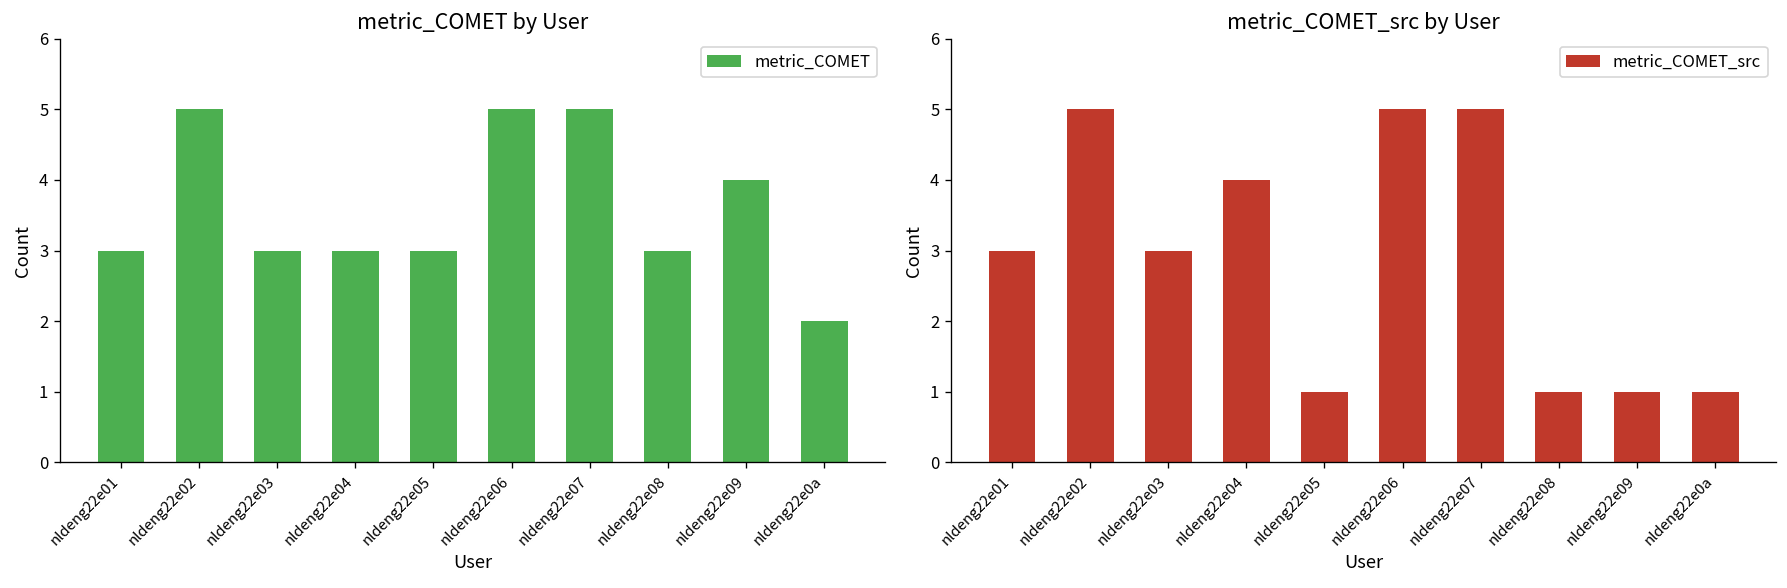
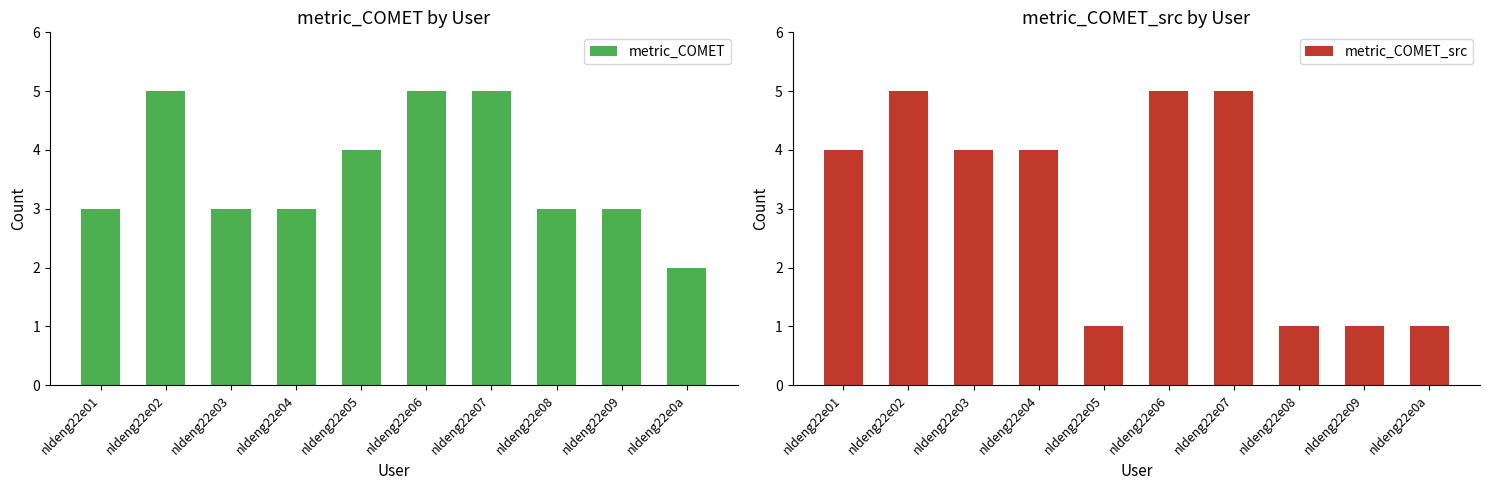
  {
    "metric_COMET by User": {
      "nldeng22e01": 3,
      "nldeng22e02": 5,
      "nldeng22e03": 3,
      "nldeng22e04": 3,
-     "nldeng22e05": 3,
+     "nldeng22e05": 4,
      "nldeng22e06": 5,
      "nldeng22e07": 5,
      "nldeng22e08": 3,
-     "nldeng22e09": 4,
+     "nldeng22e09": 3,
      "nldeng22e0a": 2
    },
    "metric_COMET_src by User": {
-     "nldeng22e01": 3,
+     "nldeng22e01": 4,
      "nldeng22e02": 5,
-     "nldeng22e03": 3,
+     "nldeng22e03": 4,
      "nldeng22e04": 4,
      "nldeng22e05": 1,
      "nldeng22e06": 5,
      "nldeng22e07": 5,
      "nldeng22e08": 1,
      "nldeng22e09": 1,
      "nldeng22e0a": 1
    }
  }
